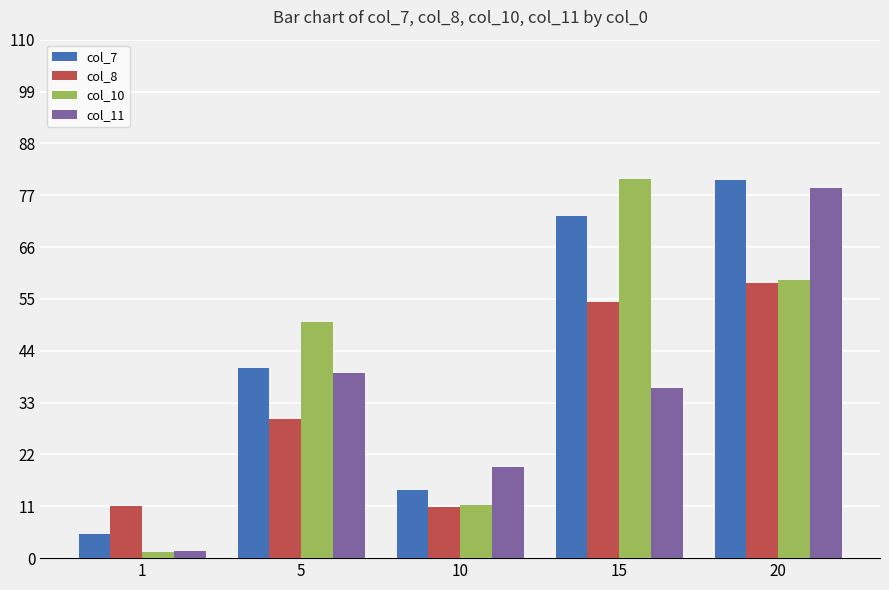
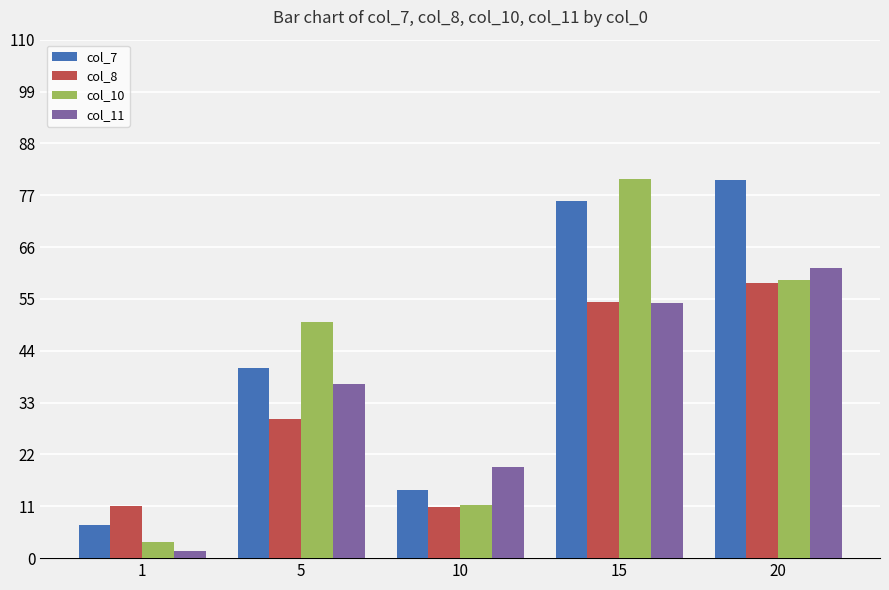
  {
    "col_7": {
-     "1": 5,
+     "1": 7,
      "5": 40,
      "10": 14,
-     "15": 73,
+     "15": 76,
      "20": 80
    },
    "col_8": {
      "1": 11,
      "5": 30,
      "10": 11,
      "15": 54,
      "20": 58
    },
    "col_10": {
-     "1": 1,
+     "1": 3,
      "5": 50,
      "10": 11,
      "15": 80,
      "20": 59
    },
    "col_11": {
      "1": 2,
-     "5": 39,
+     "5": 37,
      "10": 19,
-     "15": 36,
-     "20": 79
+     "15": 54,
+     "20": 62
    }
  }
